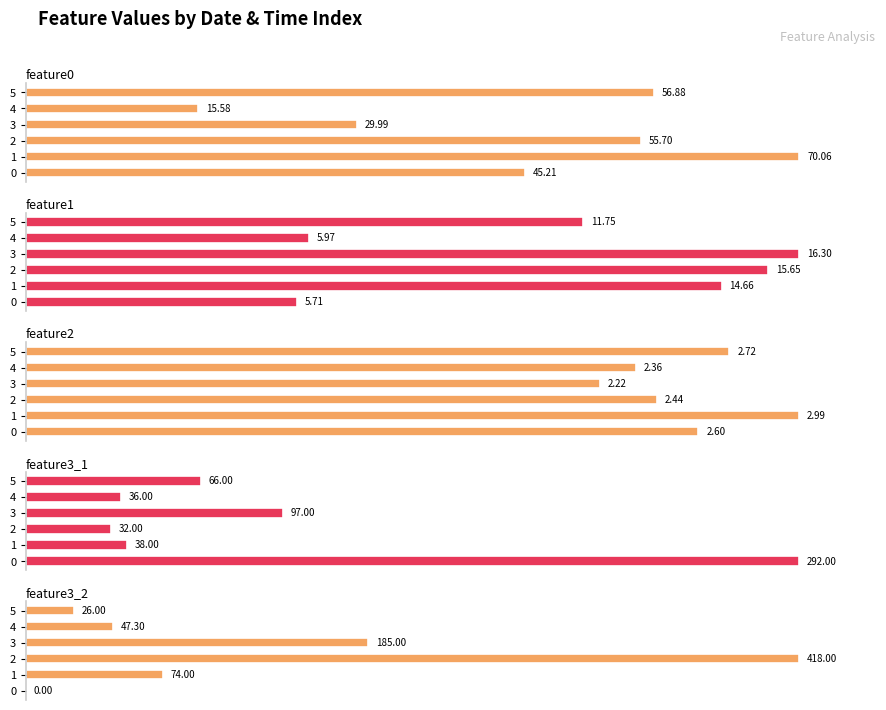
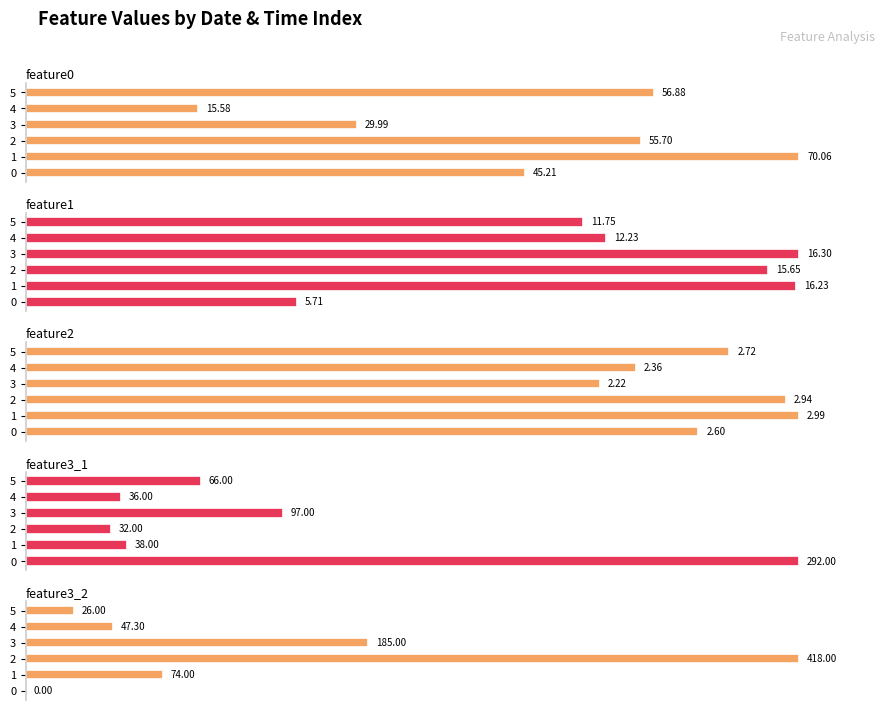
  {
    "feature1": {
-     "4": 5.97,
-     "1": 14.66
+     "4": 12.23,
+     "1": 16.23
    },
    "feature2": {
-     "2": 2.44
+     "2": 2.94
    },
    "feature3_2": {
      "0": 0.00
    }
  }
